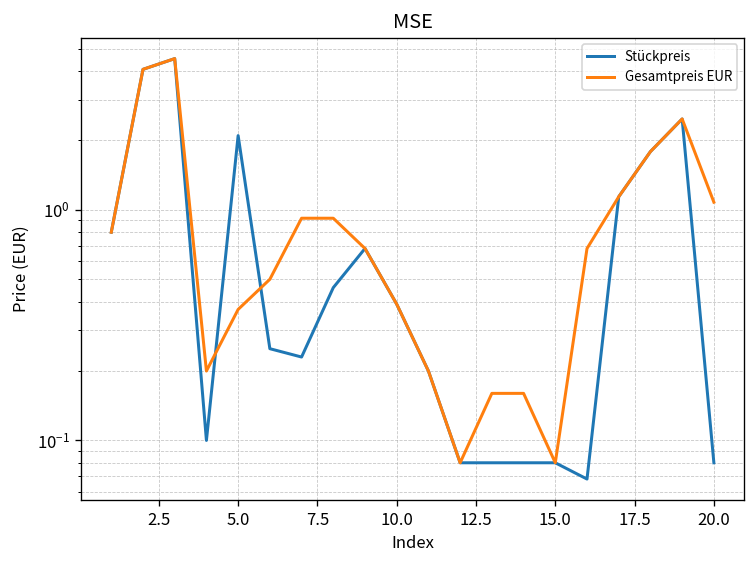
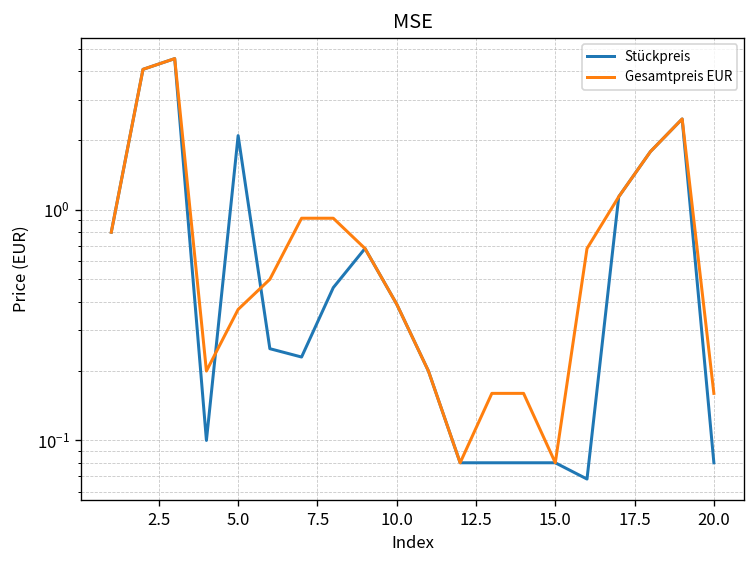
  {
    "Stückpreis": {
      "5.0": 2.1,
      "20.0": 0.08
    },
    "Gesamtpreis EUR": {
      "5.0": 0.37,
-     "20.0": 1.1
+     "20.0": 0.16
    }
  }
